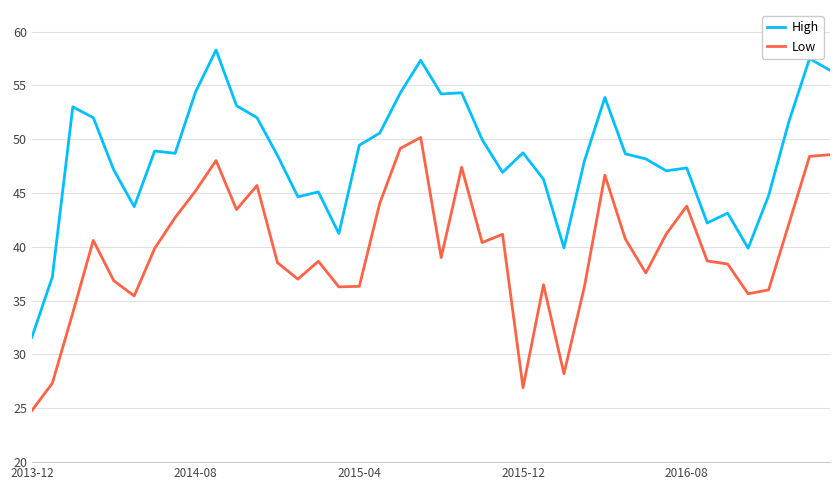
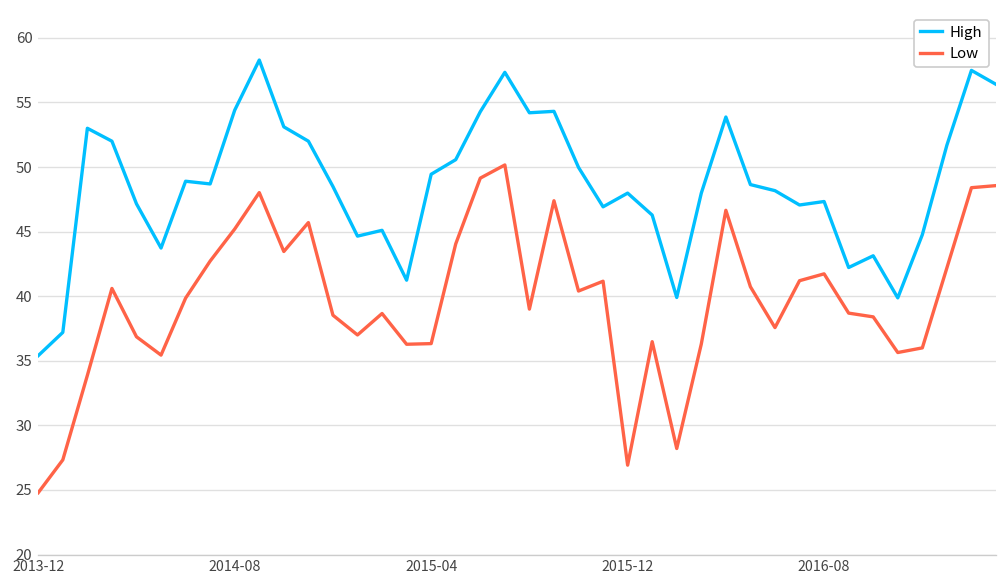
  {
    "High": {
-     "2013-12": 31.6,
+     "2013-12": 35.4,
      "2014-08": 54.4,
      "2015-04": 49.4,
-     "2015-12": 48.7,
+     "2015-12": 48.0,
      "2016-08": 47.3
    },
    "Low": {
      "2013-12": 24.8,
      "2014-08": 45.2,
      "2015-04": 36.3,
      "2015-12": 26.9,
-     "2016-08": 43.8
+     "2016-08": 41.7
    }
  }
